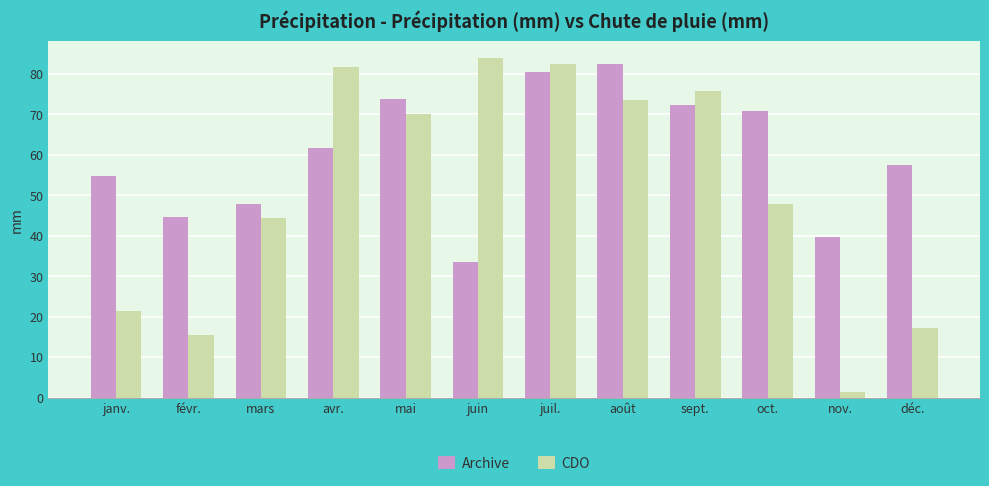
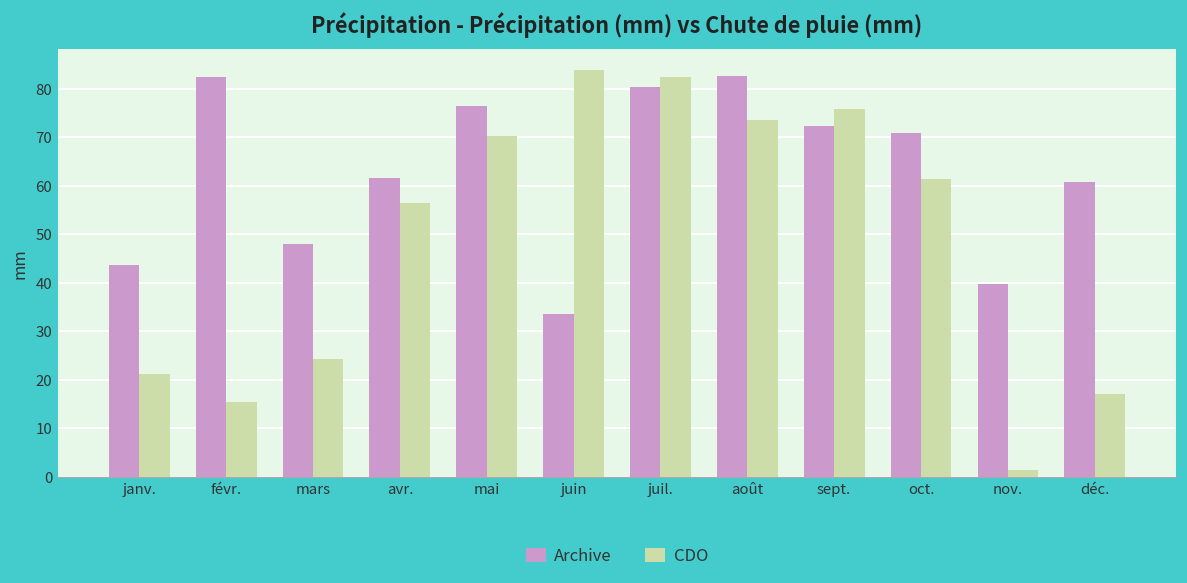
  {
    "Archive": {
-     "janv.": 55,
-     "févr.": 45,
+     "janv.": 44,
+     "févr.": 83,
      "mars": 48,
      "avr.": 62,
-     "mai": 74,
+     "mai": 76,
      "juin": 34,
      "juil.": 80,
      "août": 83,
      "sept.": 72,
      "oct.": 71,
      "nov.": 40,
-     "déc.": 58
+     "déc.": 61
    },
    "CDO": {
      "janv.": 21,
      "févr.": 16,
-     "mars": 45,
-     "avr.": 82,
+     "mars": 24,
+     "avr.": 56,
      "mai": 70,
      "juin": 84,
      "juil.": 83,
      "août": 74,
      "sept.": 76,
-     "oct.": 48,
+     "oct.": 61,
      "nov.": 2,
      "déc.": 17
    }
  }
